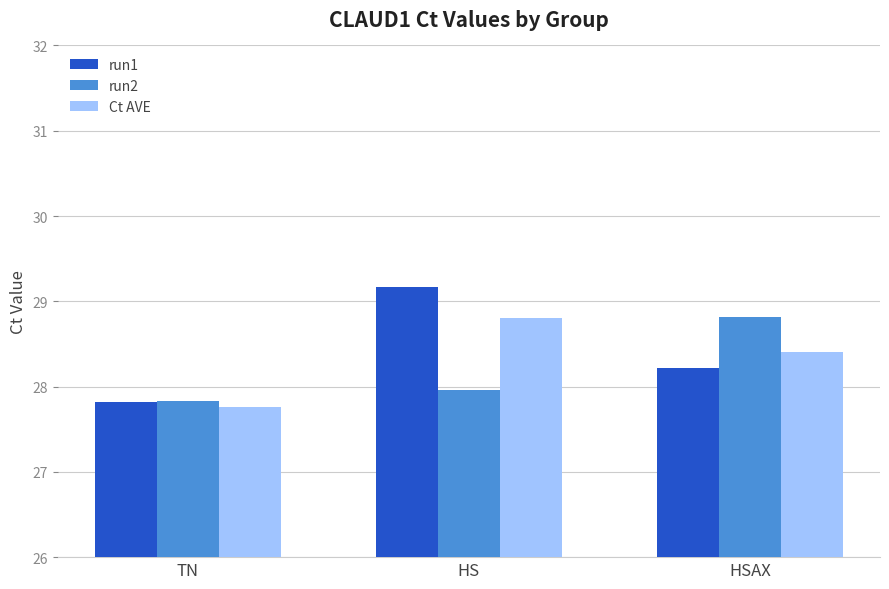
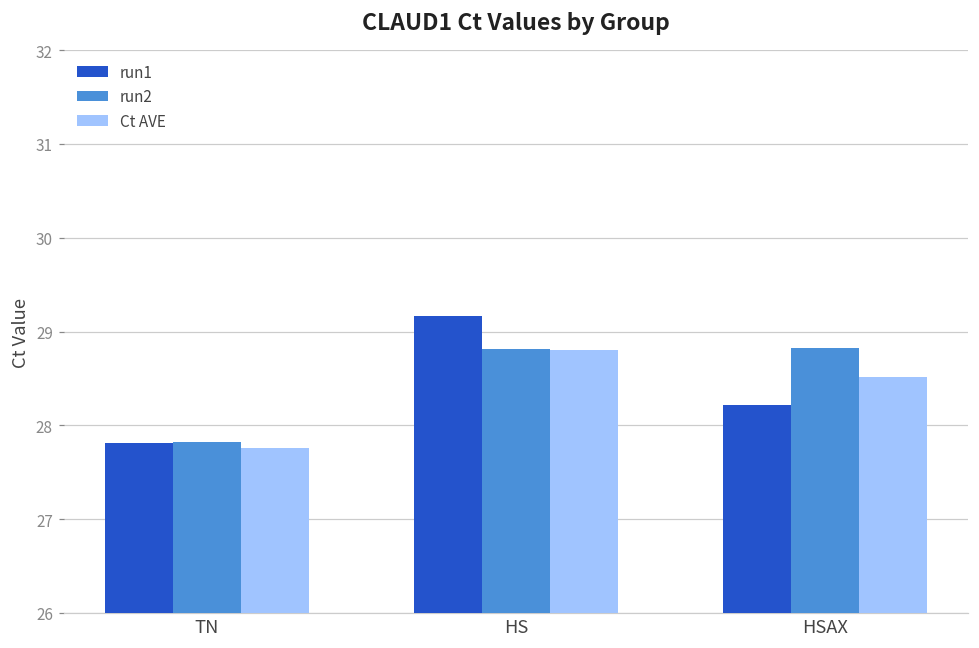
  {
    "run1": {
      "TN": 27.8,
      "HS": 29.2,
      "HSAX": 28.2
    },
    "run2": {
      "TN": 27.8,
-     "HS": 28.0,
+     "HS": 28.8,
      "HSAX": 28.8
    },
    "Ct AVE": {
      "TN": 27.8,
      "HS": 28.8,
-     "HSAX": 28.4
+     "HSAX": 28.5
    }
  }
